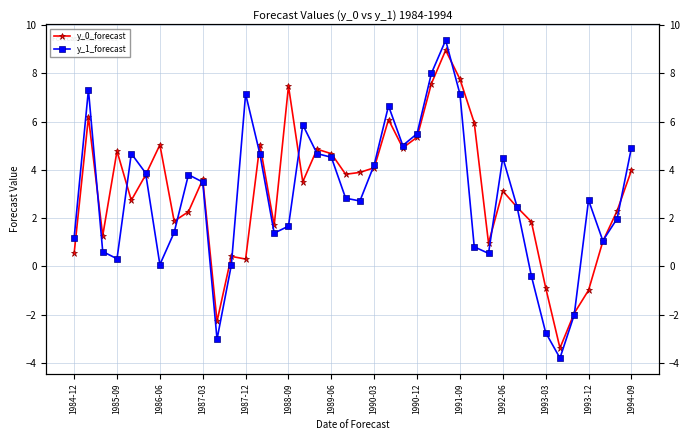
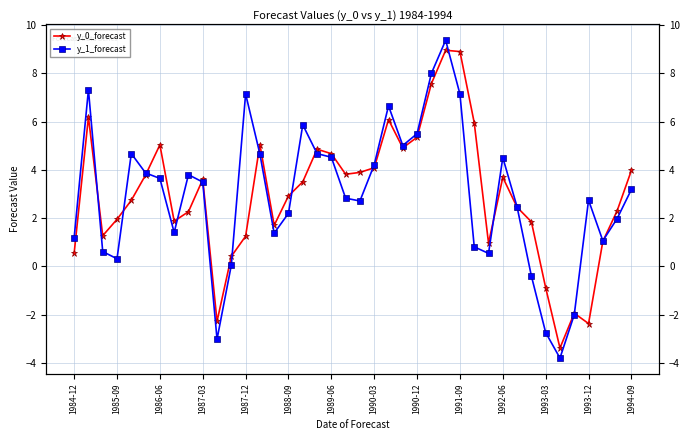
  {
    "y_0_forecast": {
      "1984-12": 0.5,
-     "1985-09": 4.8,
+     "1985-09": 2.0,
      "1986-06": 5.0,
      "1987-03": 3.6,
-     "1987-12": 0.3,
-     "1988-09": 7.5,
+     "1987-12": 1.3,
+     "1988-09": 2.9,
      "1989-06": 4.7,
      "1990-03": 4.1,
      "1990-12": 5.4,
-     "1991-09": 7.8,
-     "1992-06": 3.1,
+     "1991-09": 8.9,
+     "1992-06": 3.7,
      "1993-03": -0.9,
-     "1993-12": -1.0,
+     "1993-12": -2.4,
      "1994-09": 4.0
    },
    "y_1_forecast": {
      "1984-12": 1.2,
      "1985-09": 0.3,
-     "1986-06": 0.1,
+     "1986-06": 3.6,
      "1987-03": 3.5,
      "1987-12": 7.2,
-     "1988-09": 1.7,
+     "1988-09": 2.2,
      "1989-06": 4.5,
      "1990-03": 4.2,
      "1990-12": 5.5,
      "1991-09": 7.1,
      "1992-06": 4.5,
      "1993-03": -2.7,
      "1993-12": 2.7,
-     "1994-09": 4.9
+     "1994-09": 3.2
    }
  }
